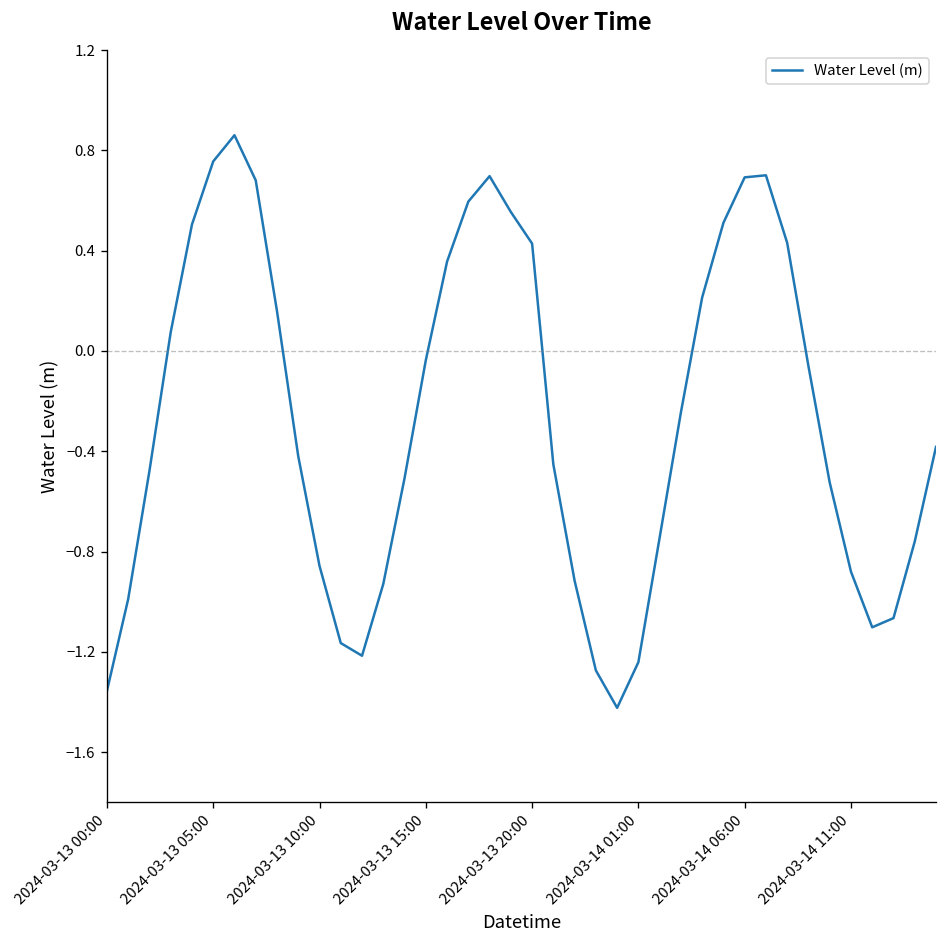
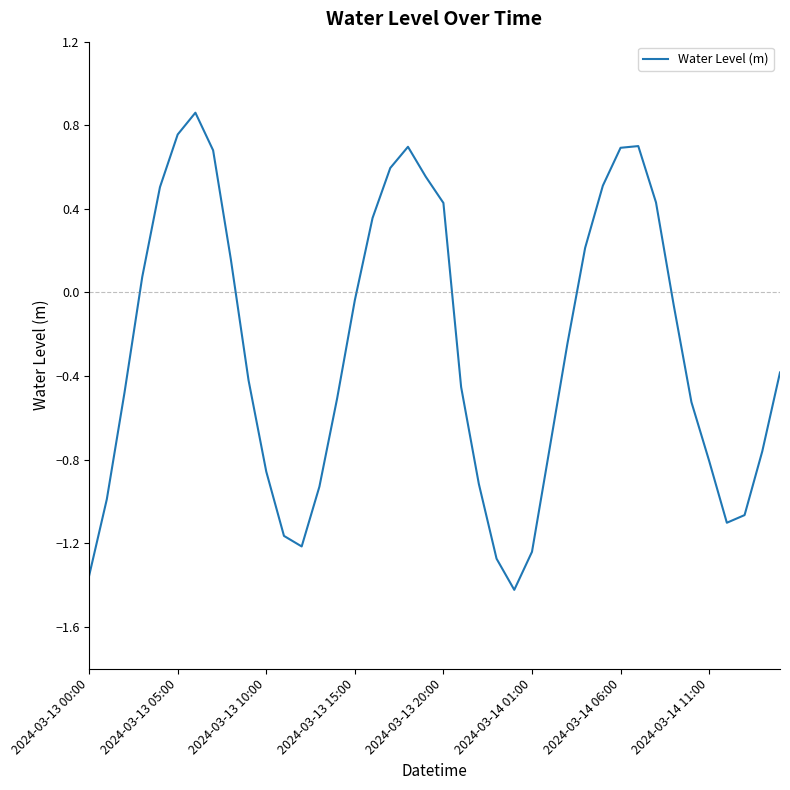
  {
    "2024-03-13 00:00": -1.36,
    "2024-03-13 05:00": 0.76,
    "2024-03-13 10:00": -0.86,
    "2024-03-13 15:00": -0.04,
    "2024-03-13 20:00": 0.43,
    "2024-03-14 01:00": -1.24,
    "2024-03-14 06:00": 0.69,
-   "2024-03-14 11:00": -0.88
+   "2024-03-14 11:00": -0.81
  }
